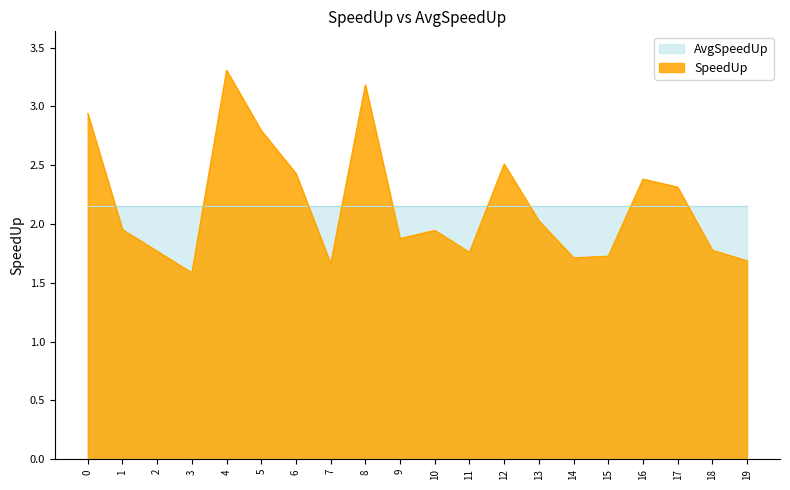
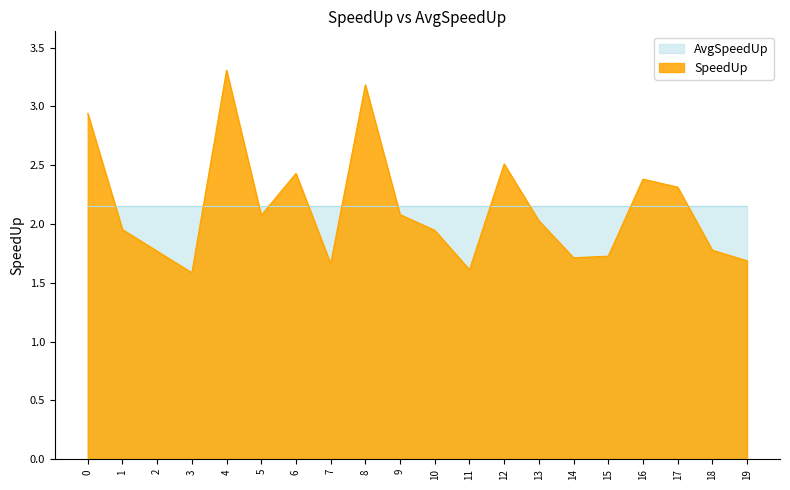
  {
    "AvgSpeedUp": {
      "0": 2.15,
      "1": 2.15,
      "2": 2.15,
      "3": 2.15,
      "4": 2.15,
      "5": 2.15,
      "6": 2.15,
      "7": 2.15,
      "8": 2.15,
      "9": 2.15,
      "10": 2.15,
      "11": 2.15,
      "12": 2.15,
      "13": 2.15,
      "14": 2.15,
      "15": 2.15,
      "16": 2.15,
      "17": 2.15,
      "18": 2.15,
      "19": 2.15
    },
    "SpeedUp": {
      "0": 2.94,
      "1": 1.95,
      "2": 1.77,
      "3": 1.59,
      "4": 3.31,
-     "5": 2.79,
+     "5": 2.07,
      "6": 2.43,
      "7": 1.66,
      "8": 3.18,
-     "9": 1.88,
+     "9": 2.08,
      "10": 1.95,
-     "11": 1.76,
+     "11": 1.61,
      "12": 2.51,
      "13": 2.03,
      "14": 1.71,
      "15": 1.73,
      "16": 2.38,
      "17": 2.31,
      "18": 1.78,
      "19": 1.69
    }
  }
